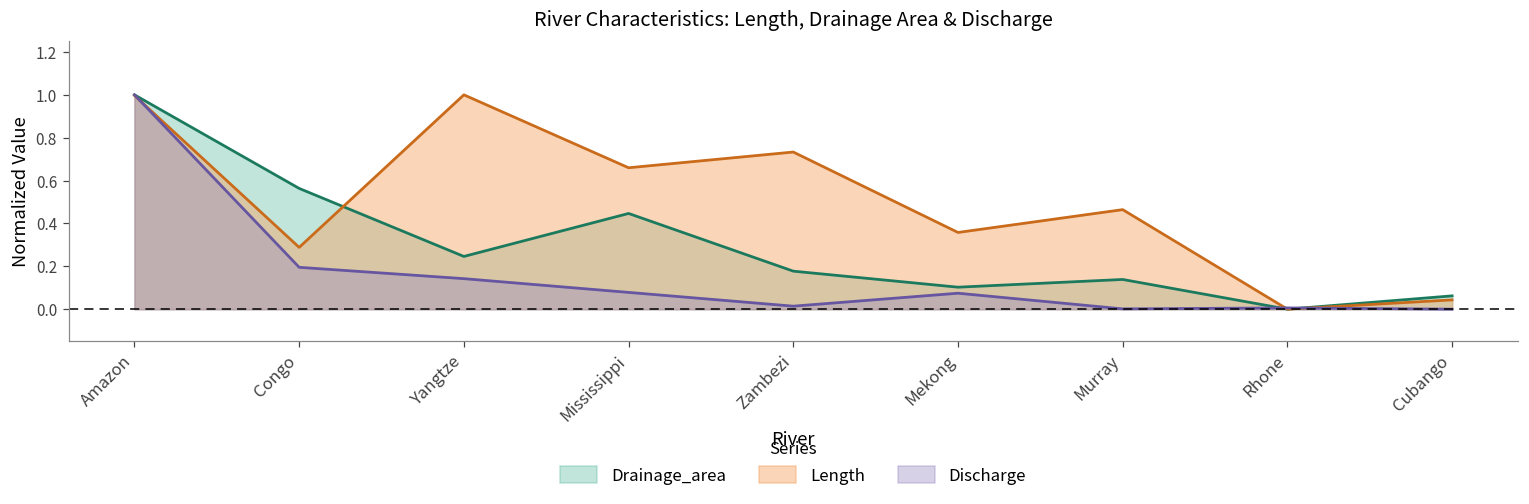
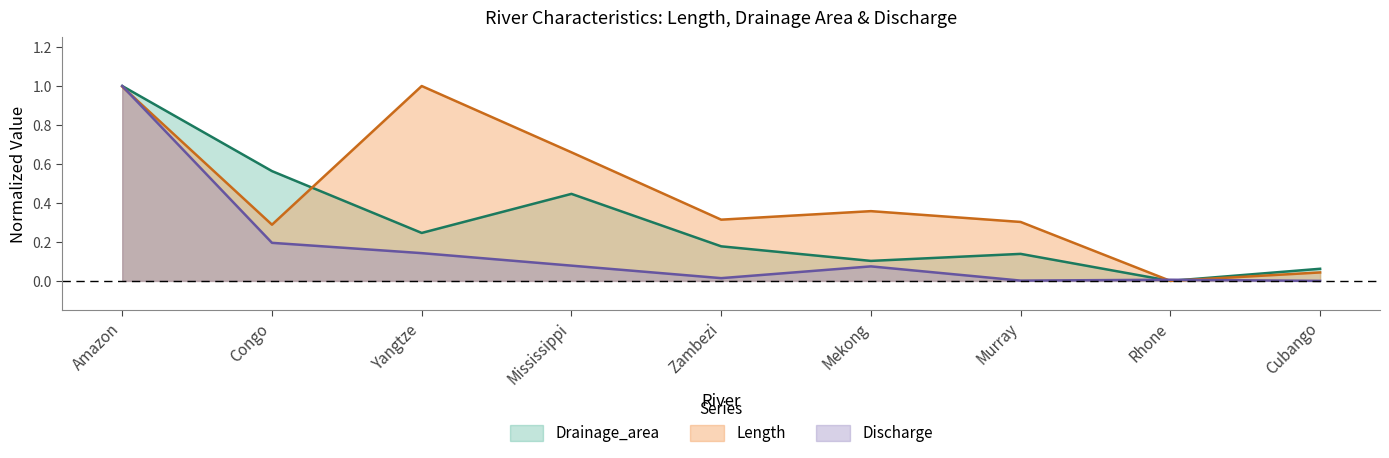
  {
    "Length": {
      "Congo": 0.29,
      "Yangtze": 1.00,
      "Mississippi": 0.66,
-     "Zambezi": 0.73,
+     "Zambezi": 0.31,
      "Mekong": 0.36,
-     "Murray": 0.46,
+     "Murray": 0.30,
      "Cubango": 0.04
    }
  }
